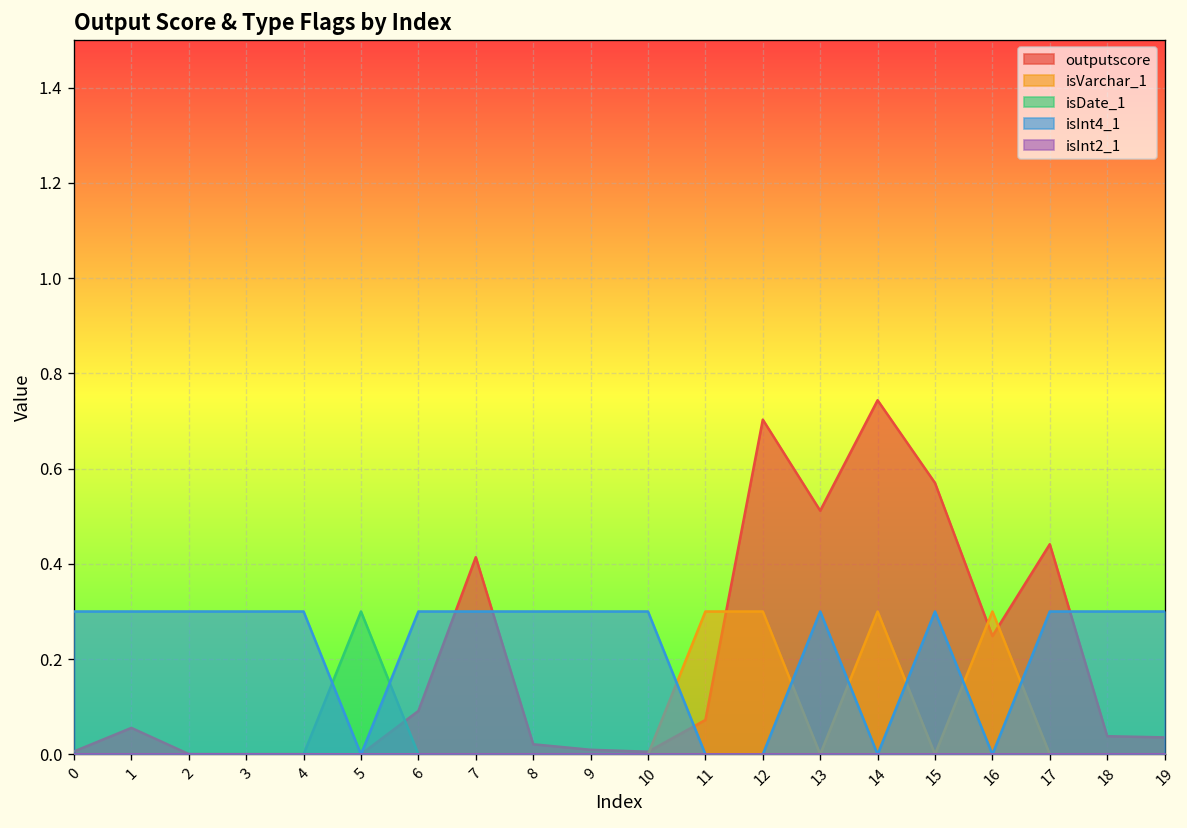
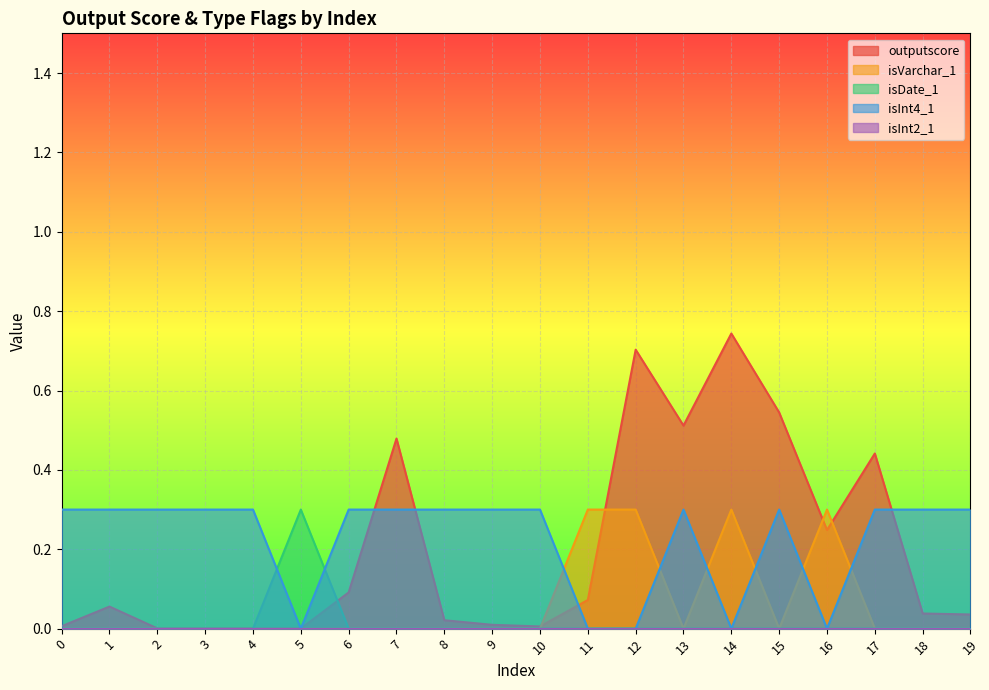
  {
    "outputscore": {
      "1": 0.06,
      "6": 0.09,
-     "7": 0.41,
+     "7": 0.48,
      "8": 0.02,
      "9": 0.01,
      "11": 0.07,
      "12": 0.70,
      "13": 0.51,
      "14": 0.74,
-     "15": 0.57,
+     "15": 0.54,
      "16": 0.25,
      "17": 0.44,
      "18": 0.04,
      "19": 0.04
    },
    "isVarchar_1": {
      "11": 0.30,
      "12": 0.30,
      "14": 0.30,
      "16": 0.30
    },
    "isDate_1": {
      "5": 0.30
    },
    "isInt4_1": {
      "0": 0.30,
      "1": 0.30,
      "2": 0.30,
      "3": 0.30,
      "4": 0.30,
      "6": 0.30,
      "7": 0.30,
      "8": 0.30,
      "9": 0.30,
      "10": 0.30,
      "13": 0.30,
      "15": 0.30,
      "17": 0.30,
      "18": 0.30,
      "19": 0.30
    }
  }
